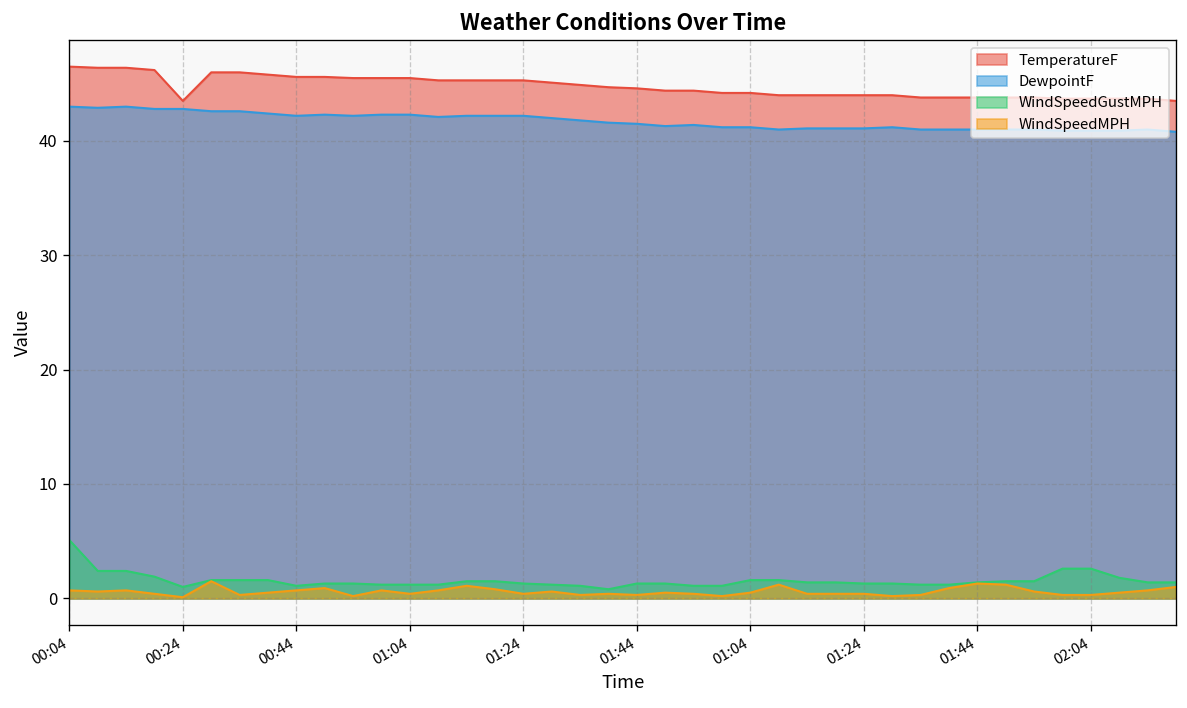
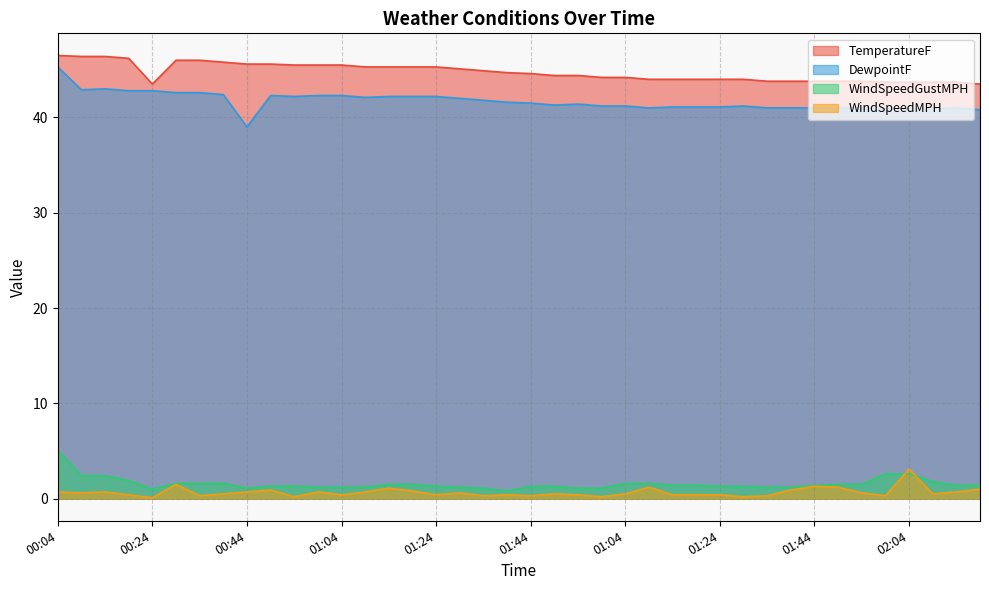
  {
    "TemperatureF": {
      "00:04": 47,
      "00:24": 44,
      "00:44": 46
    },
    "DewpointF": {
-     "00:04": 43,
+     "00:04": 45,
      "00:24": 43,
-     "00:44": 42
+     "00:44": 39
    },
    "WindSpeedGustMPH": {
      "00:04": 5,
      "00:24": 1,
      "00:44": 1,
      "02:04": 3
    },
    "WindSpeedMPH": {
      "00:04": 1,
      "00:24": 0,
      "00:44": 1,
-     "02:04": 0
+     "02:04": 3
    }
  }
